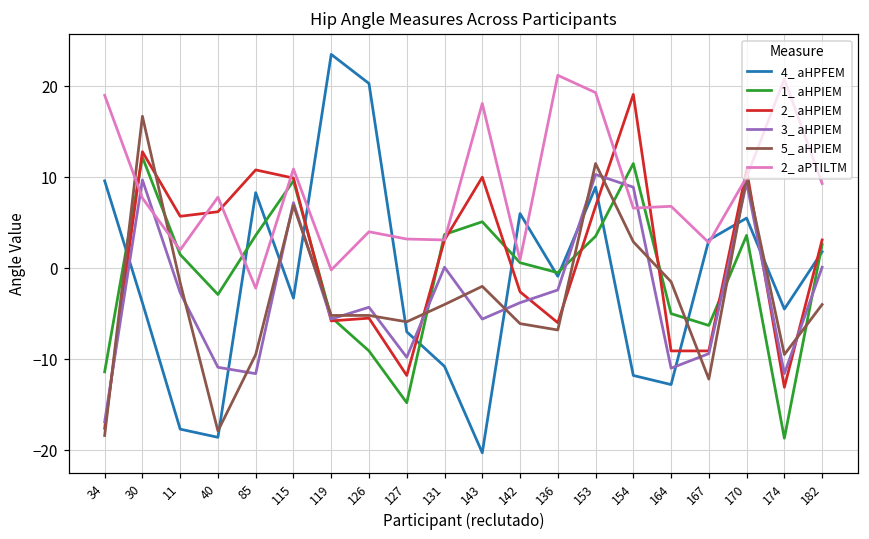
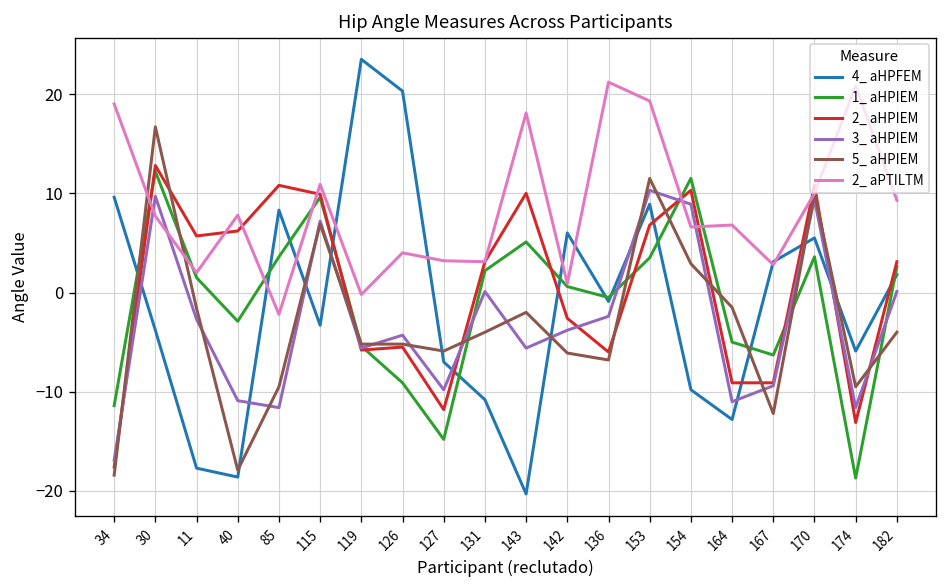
  {
    "4_ aHPFEM": {
      "34": 10,
      "30": -4,
      "11": -18,
      "40": -19,
      "85": 8,
      "115": -3,
      "119": 24,
      "126": 20,
      "127": -7,
      "131": -11,
      "143": -20,
      "142": 6,
      "136": -1,
      "153": 9,
-     "154": -12,
+     "154": -10,
      "164": -13,
      "170": 6,
-     "174": -5,
+     "174": -6,
      "182": 2
    },
    "1_ aHPIEM": {
      "34": -11,
      "30": 12,
      "11": 2,
      "40": -3,
      "85": 4,
      "126": -9,
      "127": -15,
-     "131": 4,
+     "131": 2,
      "143": 5,
      "136": -1,
      "153": 4,
      "154": 12,
      "164": -5,
      "167": -6,
      "170": 4,
      "174": -19,
      "182": 3
    },
    "2_ aHPIEM": {
      "34": -18,
      "30": 13,
      "11": 6,
      "40": 6,
      "85": 11,
      "127": -12,
      "143": 10,
      "142": -3,
      "136": -6,
      "153": 7,
-     "154": 19,
+     "154": 10,
      "164": -9,
      "170": 11,
      "174": -13,
      "182": 3
    },
    "3_ aHPIEM": {
      "34": -17,
      "30": 10,
      "11": -3,
      "40": -11,
      "85": -12,
      "126": -4,
      "127": -10,
      "131": 0,
      "143": -6,
      "142": -4,
      "136": -2,
      "153": 10,
      "154": 9,
      "164": -11,
      "170": 9,
      "174": -12,
      "182": 0
    },
    "5_ aHPIEM": {
      "34": -18,
      "30": 17,
      "11": -2,
      "40": -18,
      "85": -10,
      "127": -6,
      "131": -4,
      "143": -2,
      "142": -6,
      "136": -7,
      "153": 12,
      "154": 3,
      "164": -2,
      "167": -12,
      "174": -10,
      "182": -4
    },
    "2_ aPTILTM": {
      "34": 19,
      "30": 8,
      "11": 2,
      "40": 8,
      "85": -2,
      "115": 11,
      "119": 0,
      "126": 4,
      "127": 3,
      "143": 18,
      "136": 21,
      "153": 19,
      "154": 7,
      "164": 7,
      "182": 9
    }
  }
